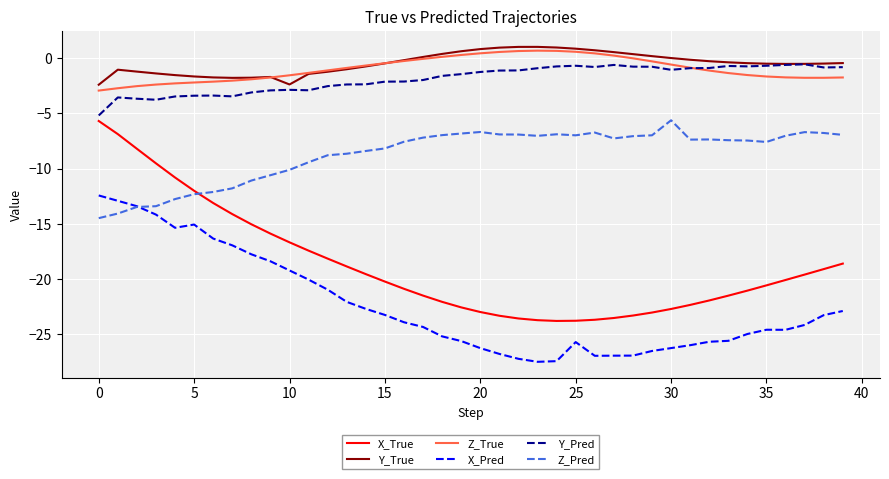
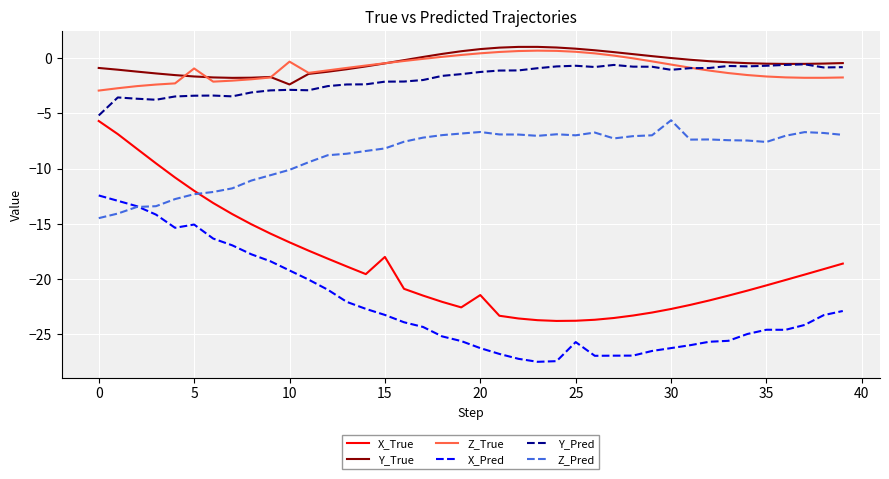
  {
    "X_True": {
      "0": -5.7,
      "5": -12.0,
      "10": -16.7,
-     "15": -20.2,
-     "20": -23.0,
+     "15": -18.0,
+     "20": -21.5,
      "25": -23.8,
      "30": -22.7,
      "35": -20.6
    },
    "Y_True": {
-     "0": -2.4,
+     "0": -0.9,
      "5": -1.7,
      "10": -2.4,
      "20": 0.8,
      "25": 0.9,
      "30": 0.0
    },
    "Z_True": {
      "0": -2.9,
-     "5": -2.2,
-     "10": -1.6,
+     "5": -0.9,
+     "10": -0.3,
      "20": 0.4,
      "25": 0.6,
      "30": -0.6,
      "35": -1.7
    },
    "X_Pred": {
      "0": -12.4,
      "5": -15.1,
      "10": -19.2,
      "15": -23.3,
      "20": -26.3,
      "25": -25.7,
      "30": -26.3,
      "35": -24.6
    },
    "Y_Pred": {
      "0": -5.2,
      "5": -3.4,
      "10": -2.9,
      "15": -2.1,
      "20": -1.3,
      "25": -0.7,
      "30": -1.1
    },
    "Z_Pred": {
      "0": -14.5,
      "5": -12.3,
      "10": -10.1,
      "15": -8.2,
      "20": -6.7,
      "25": -7.0,
      "30": -5.6,
      "35": -7.6
    }
  }
